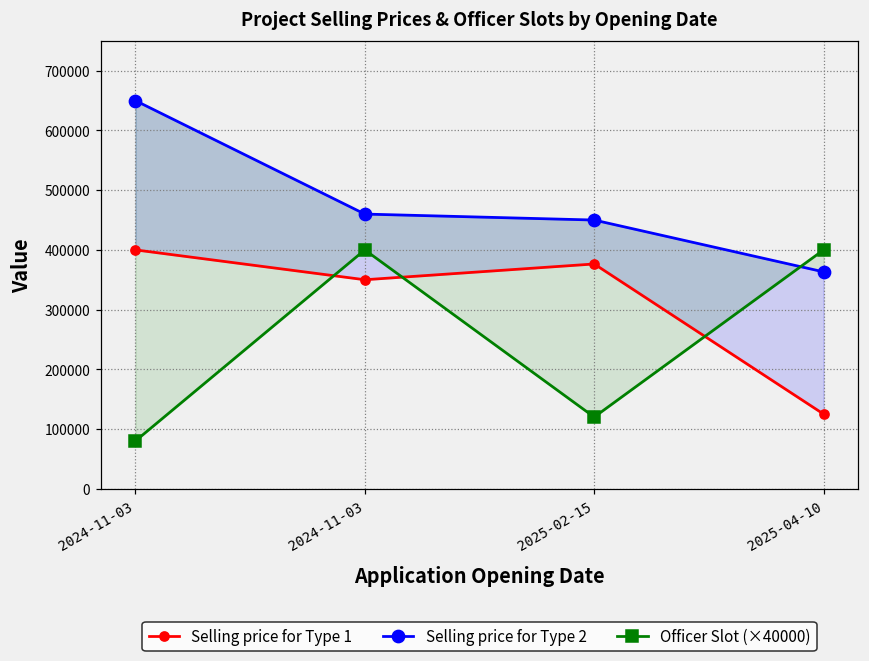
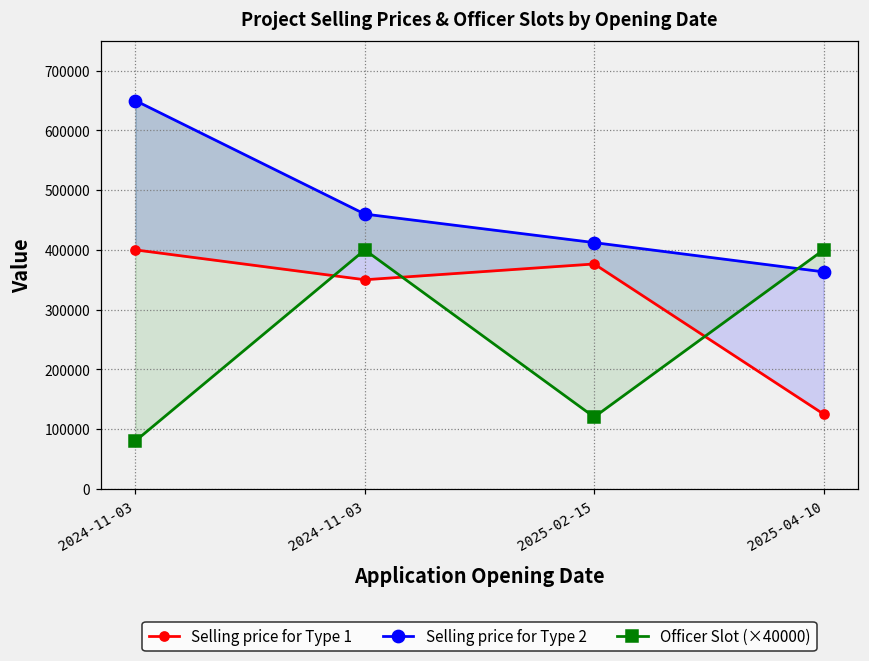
  {
    "Selling price for Type 1": {
      "2025-02-15": 380000,
      "2025-04-10": 130000
    },
    "Selling price for Type 2": {
-     "2025-02-15": 450000,
+     "2025-02-15": 410000,
      "2025-04-10": 360000
    }
  }
